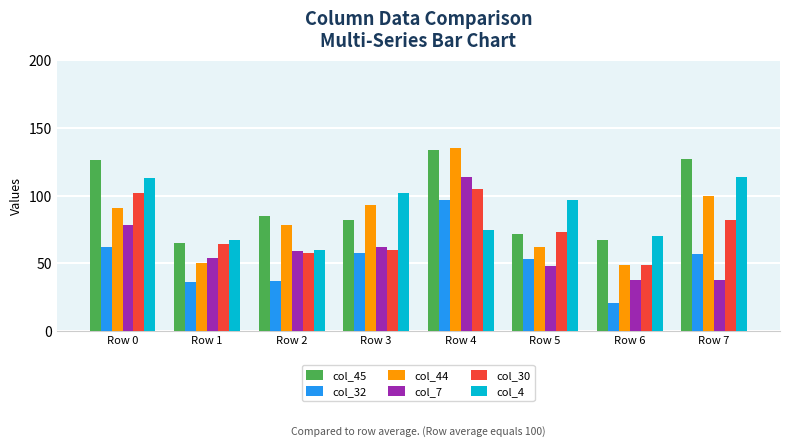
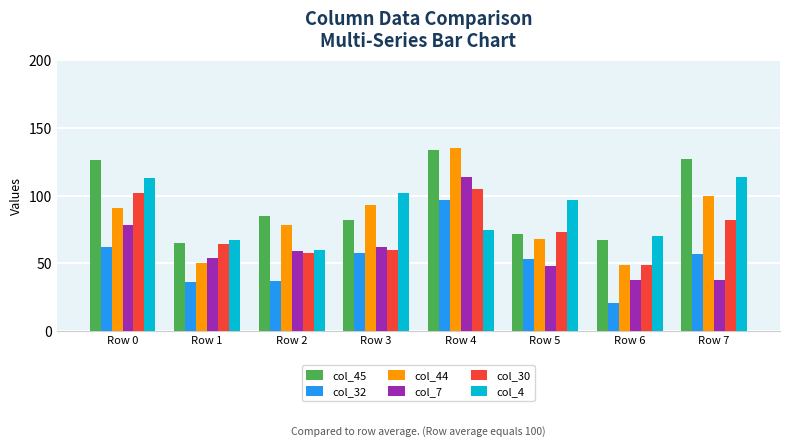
  {
    "col_45": {
      "Row 0": 126,
      "Row 1": 65,
      "Row 2": 85,
      "Row 3": 82,
      "Row 4": 134,
      "Row 5": 72,
      "Row 6": 67,
      "Row 7": 127
    },
    "col_44": {
      "Row 0": 91,
      "Row 1": 50,
      "Row 2": 78,
      "Row 3": 93,
      "Row 4": 135,
-     "Row 5": 62,
+     "Row 5": 68,
      "Row 6": 49,
      "Row 7": 100
    },
    "col_7": {
      "Row 0": 78,
      "Row 1": 54,
      "Row 2": 59,
      "Row 3": 62,
      "Row 4": 114,
      "Row 5": 48,
      "Row 6": 38,
      "Row 7": 38
    },
    "col_30": {
      "Row 0": 102,
      "Row 1": 64,
      "Row 2": 58,
      "Row 3": 60,
      "Row 4": 105,
      "Row 5": 73,
      "Row 6": 49,
      "Row 7": 82
    }
  }
